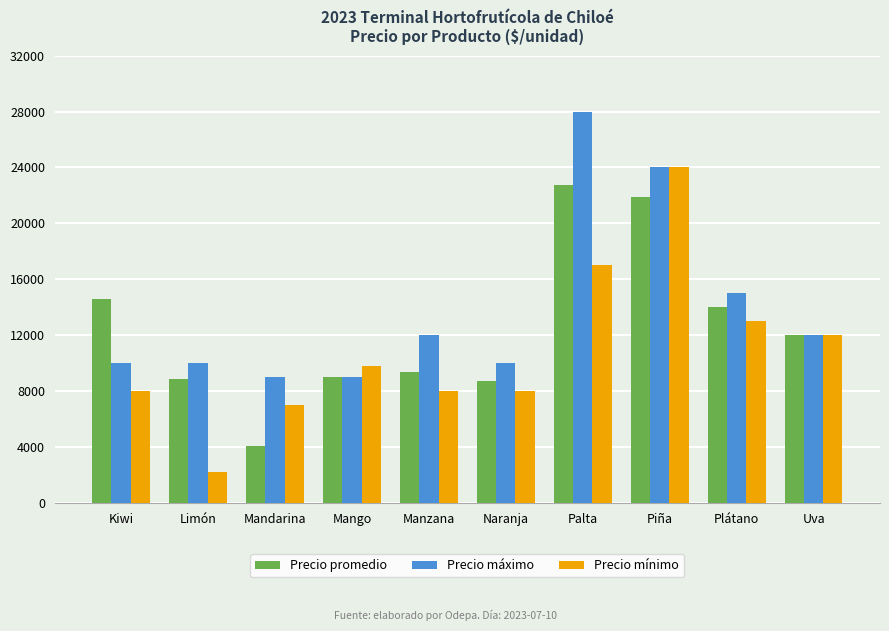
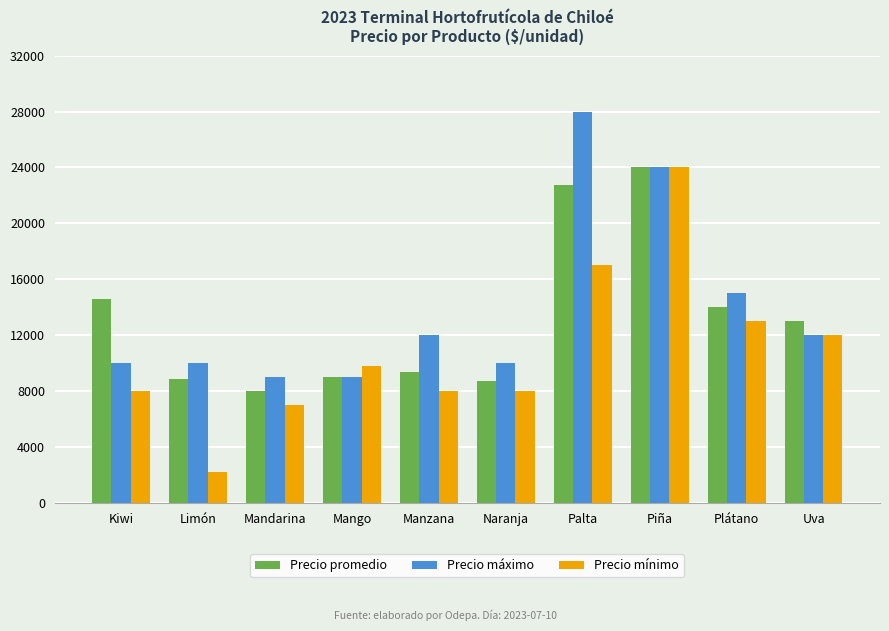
  {
    "Precio promedio": {
      "Kiwi": 14600,
      "Limón": 8900,
-     "Mandarina": 4100,
+     "Mandarina": 8000,
      "Mango": 9000,
      "Manzana": 9400,
      "Naranja": 8800,
      "Palta": 22800,
-     "Piña": 21900,
+     "Piña": 24000,
      "Plátano": 14000,
-     "Uva": 12000
+     "Uva": 13000
    },
    "Precio máximo": {
      "Kiwi": 10000,
      "Limón": 10000,
      "Mandarina": 9000,
      "Mango": 9000,
      "Manzana": 12000,
      "Naranja": 10000,
      "Palta": 28000,
      "Piña": 24000,
      "Plátano": 15000,
      "Uva": 12000
    },
    "Precio mínimo": {
      "Kiwi": 8000,
      "Limón": 2200,
      "Mandarina": 7000,
      "Mango": 9800,
      "Manzana": 8000,
      "Naranja": 8000,
      "Palta": 17000,
      "Piña": 24000,
      "Plátano": 13000,
      "Uva": 12000
    }
  }
